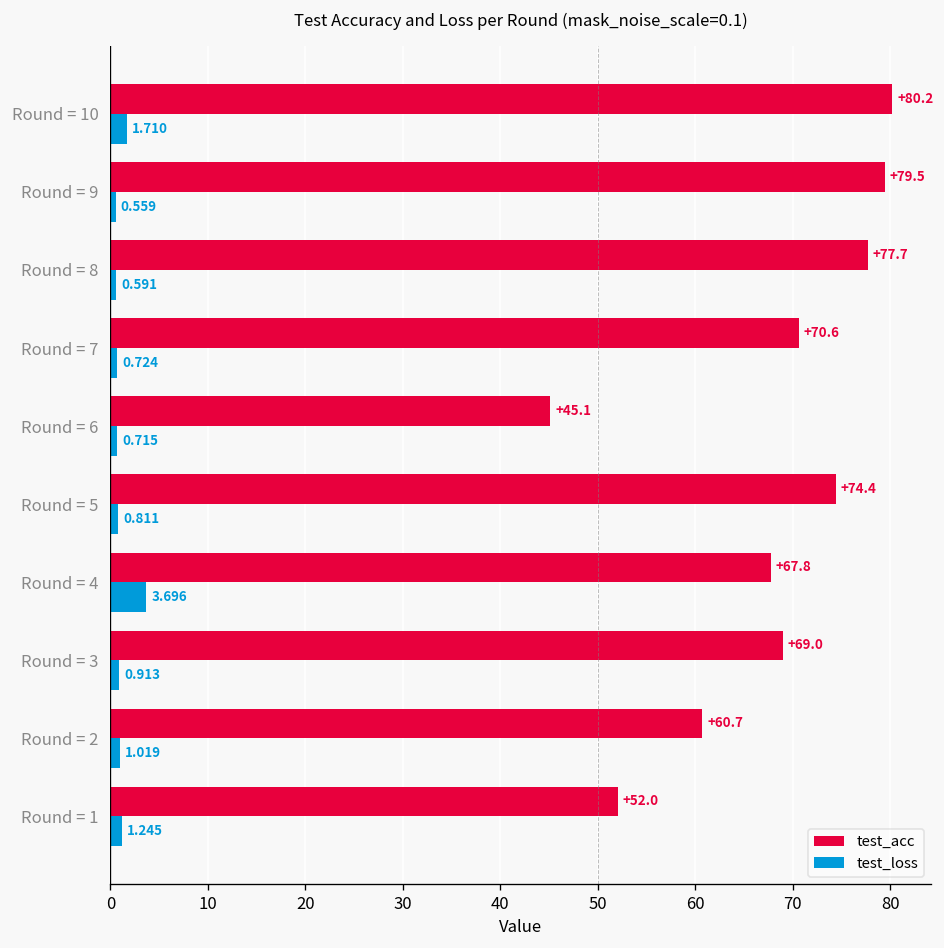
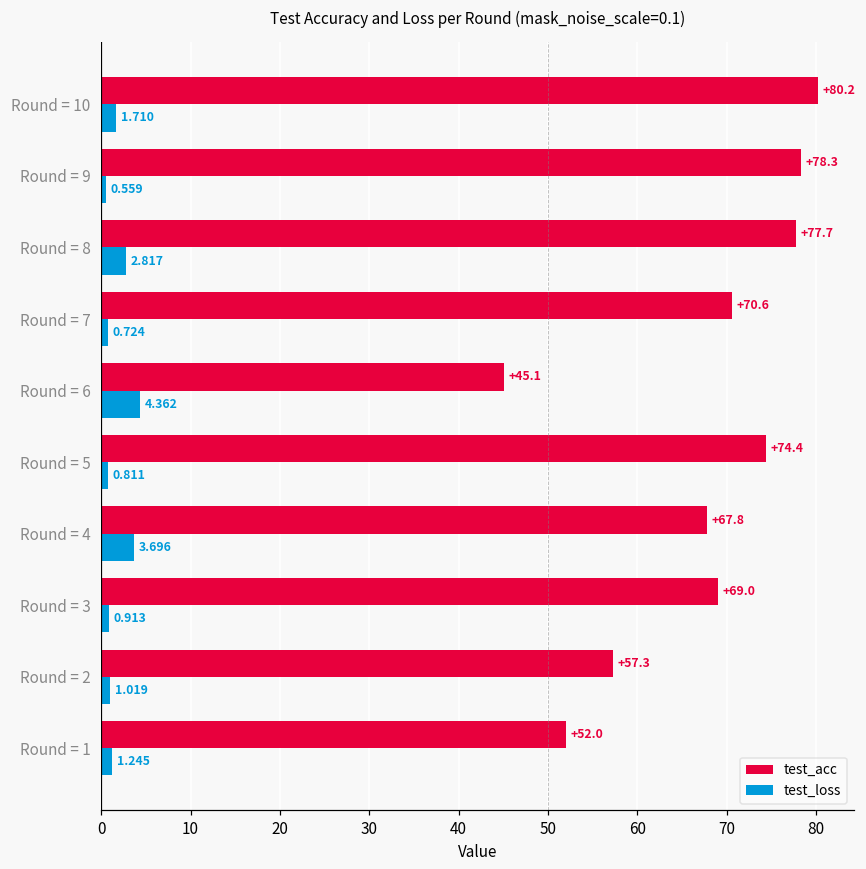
  {
    "test_acc": {
      "Round = 10": "+80.2",
-     "Round = 9": "+79.5",
+     "Round = 9": "+78.3",
      "Round = 8": "+77.7",
      "Round = 7": "+70.6",
      "Round = 6": "+45.1",
      "Round = 5": "+74.4",
      "Round = 4": "+67.8",
      "Round = 3": "+69.0",
-     "Round = 2": "+60.7",
+     "Round = 2": "+57.3",
      "Round = 1": "+52.0"
    },
    "test_loss": {
      "Round = 10": "1.710",
      "Round = 9": "0.559",
-     "Round = 8": "0.591",
+     "Round = 8": "2.817",
      "Round = 7": "0.724",
-     "Round = 6": "0.715",
+     "Round = 6": "4.362",
      "Round = 5": "0.811",
      "Round = 4": "3.696",
      "Round = 3": "0.913",
      "Round = 2": "1.019",
      "Round = 1": "1.245"
    }
  }
